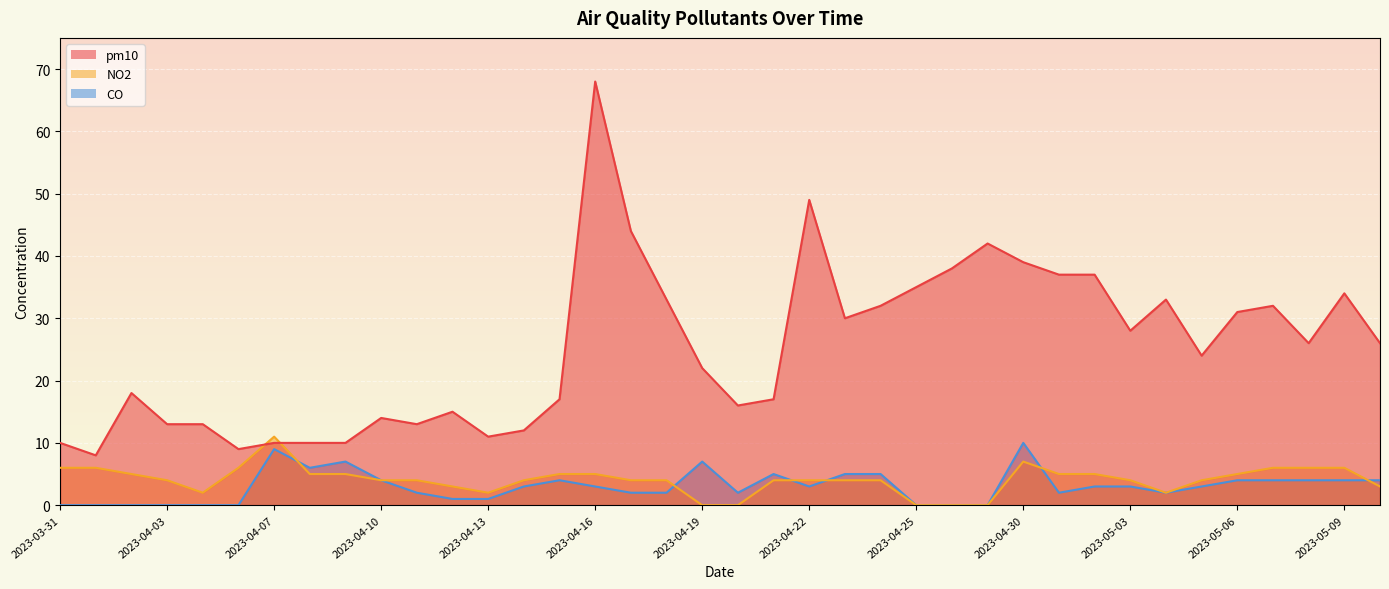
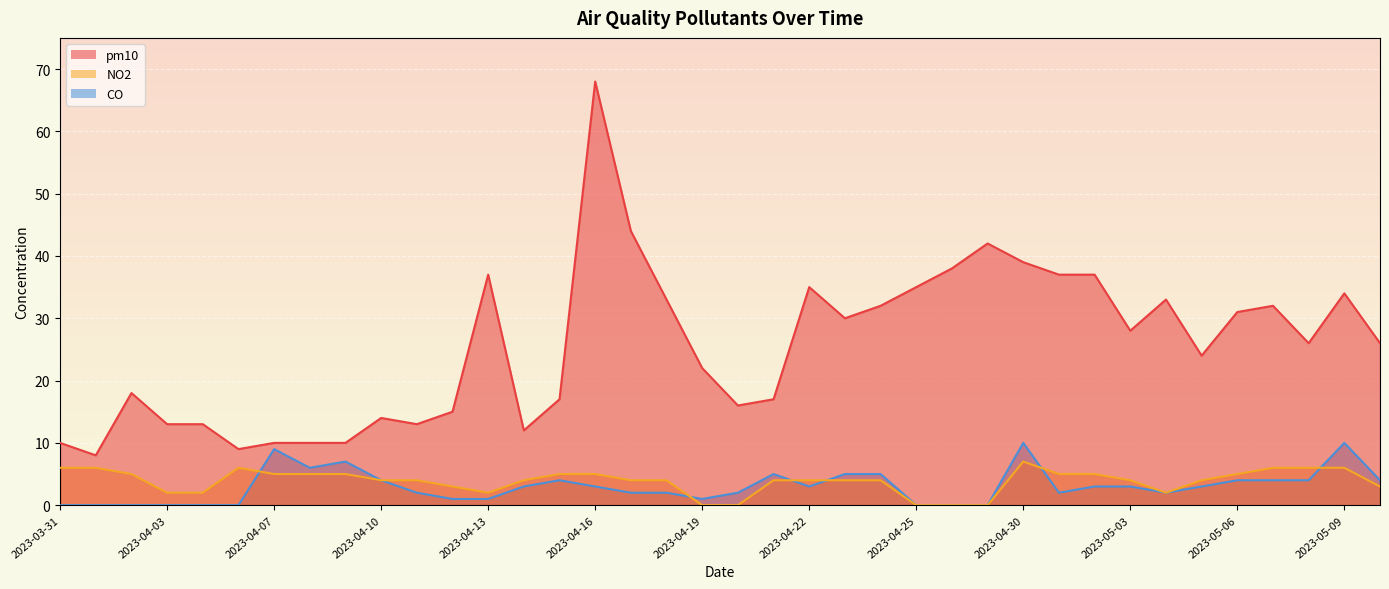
  {
    "CO": {
      "2023-03-31": 0,
      "2023-04-03": 0,
      "2023-04-07": 9,
      "2023-04-13": 1,
      "2023-04-16": 3,
-     "2023-04-19": 7,
+     "2023-04-19": 1,
      "2023-04-22": 3,
      "2023-04-30": 10,
      "2023-05-03": 3,
      "2023-05-06": 4,
-     "2023-05-09": 4
+     "2023-05-09": 10
    },
    "NO2": {
      "2023-03-31": 6,
-     "2023-04-03": 4,
-     "2023-04-07": 11,
+     "2023-04-03": 2,
+     "2023-04-07": 5,
      "2023-04-13": 2,
      "2023-04-16": 5,
      "2023-04-19": 0,
      "2023-04-22": 4,
      "2023-04-30": 7,
      "2023-05-03": 4,
      "2023-05-06": 5,
      "2023-05-09": 6
    },
    "pm10": {
      "2023-03-31": 10,
      "2023-04-03": 13,
      "2023-04-07": 10,
      "2023-04-10": 14,
-     "2023-04-13": 11,
+     "2023-04-13": 37,
      "2023-04-16": 68,
      "2023-04-19": 22,
-     "2023-04-22": 49,
+     "2023-04-22": 35,
      "2023-04-25": 35,
      "2023-04-30": 39,
      "2023-05-03": 28,
      "2023-05-06": 31,
      "2023-05-09": 34
    }
  }
